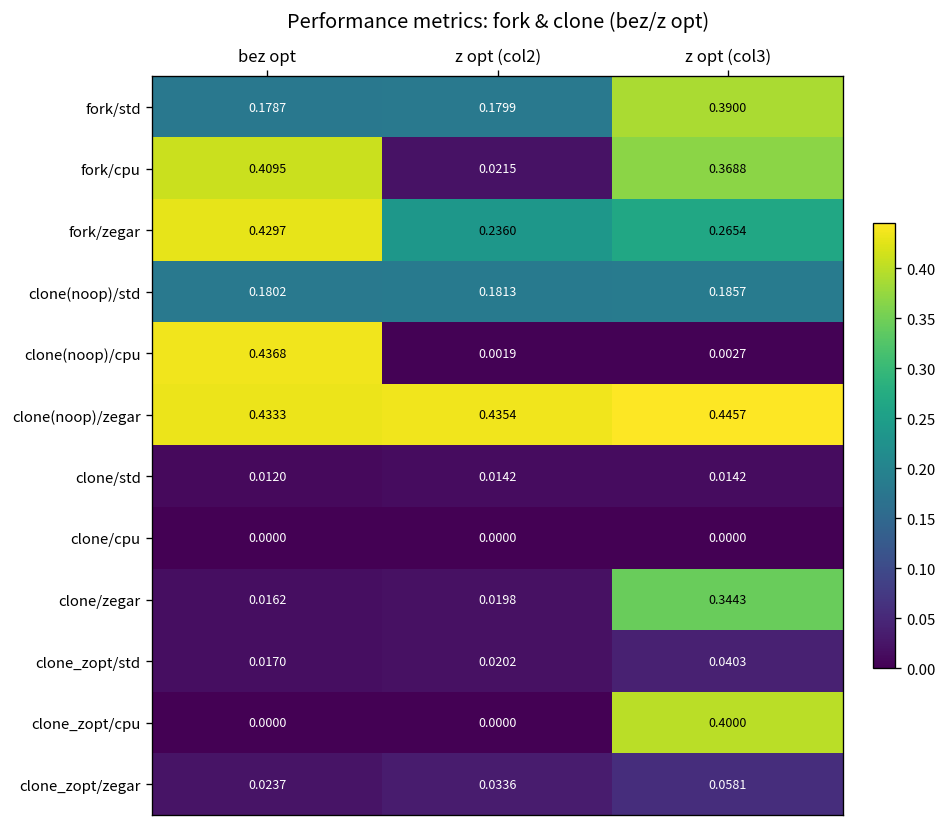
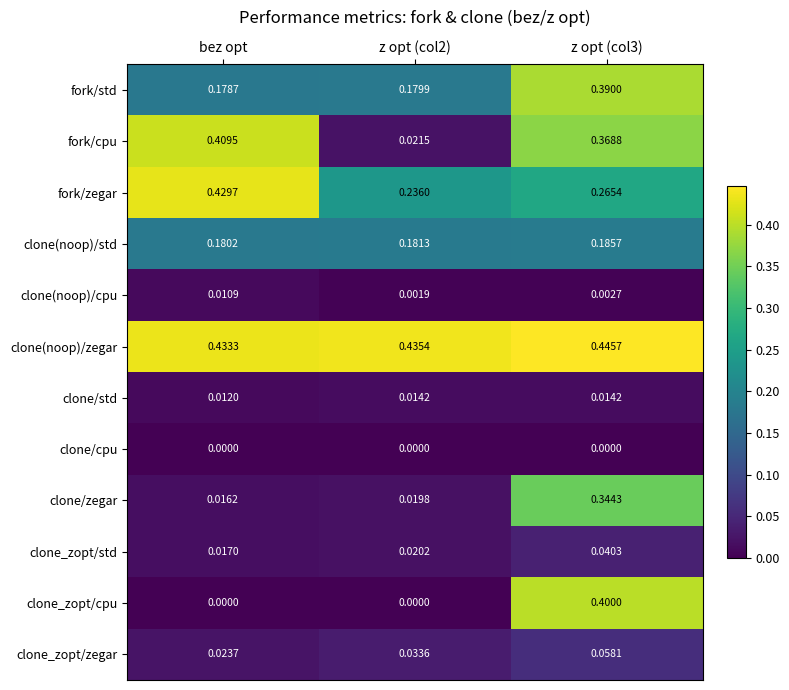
  {
    "fork/std": {
      "bez opt": 0.1787,
      "z opt (col2)": 0.1799,
      "z opt (col3)": 0.3900
    },
    "fork/cpu": {
      "bez opt": 0.4095,
      "z opt (col2)": 0.0215,
      "z opt (col3)": 0.3688
    },
    "fork/zegar": {
      "bez opt": 0.4297,
      "z opt (col2)": 0.2360,
      "z opt (col3)": 0.2654
    },
    "clone(noop)/std": {
      "bez opt": 0.1802,
      "z opt (col2)": 0.1813,
      "z opt (col3)": 0.1857
    },
    "clone(noop)/cpu": {
-     "bez opt": 0.4368,
+     "bez opt": 0.0109,
      "z opt (col2)": 0.0019,
      "z opt (col3)": 0.0027
    },
    "clone(noop)/zegar": {
      "bez opt": 0.4333,
      "z opt (col2)": 0.4354,
      "z opt (col3)": 0.4457
    },
    "clone/std": {
      "bez opt": 0.0120,
      "z opt (col2)": 0.0142,
      "z opt (col3)": 0.0142
    },
    "clone/cpu": {
      "bez opt": 0.0000,
      "z opt (col2)": 0.0000,
      "z opt (col3)": 0.0000
    },
    "clone/zegar": {
      "bez opt": 0.0162,
      "z opt (col2)": 0.0198,
      "z opt (col3)": 0.3443
    },
    "clone_zopt/std": {
      "bez opt": 0.0170,
      "z opt (col2)": 0.0202,
      "z opt (col3)": 0.0403
    },
    "clone_zopt/cpu": {
      "bez opt": 0.0000,
      "z opt (col2)": 0.0000,
      "z opt (col3)": 0.4000
    },
    "clone_zopt/zegar": {
      "bez opt": 0.0237,
      "z opt (col2)": 0.0336,
      "z opt (col3)": 0.0581
    }
  }
